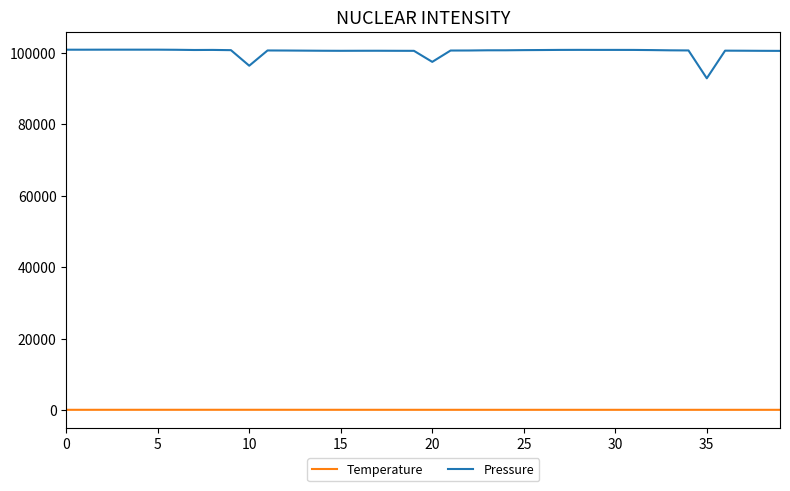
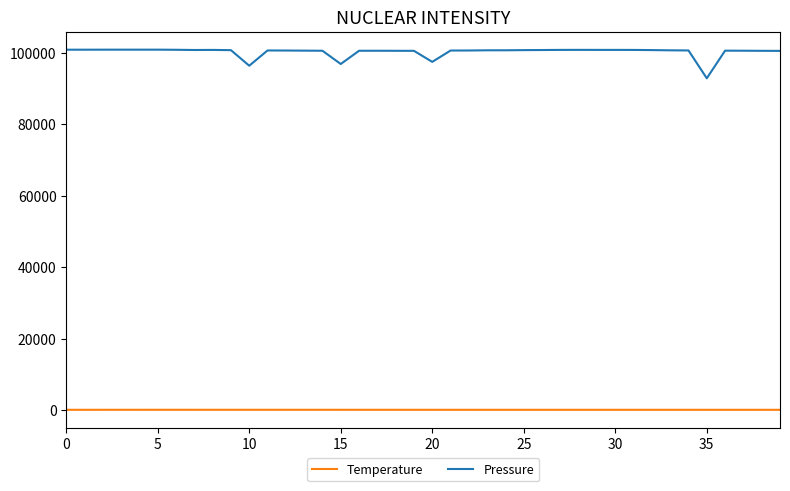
  {
    "Temperature": {
      "0": 0,
      "5": 0,
      "10": 0,
      "15": 0,
      "20": 0,
      "25": 0,
      "30": 0,
      "35": 0
    },
    "Pressure": {
      "0": 101000,
      "5": 101000,
      "10": 96000,
-     "15": 101000,
+     "15": 97000,
      "20": 97000,
      "25": 101000,
      "30": 101000,
      "35": 93000
    }
  }
